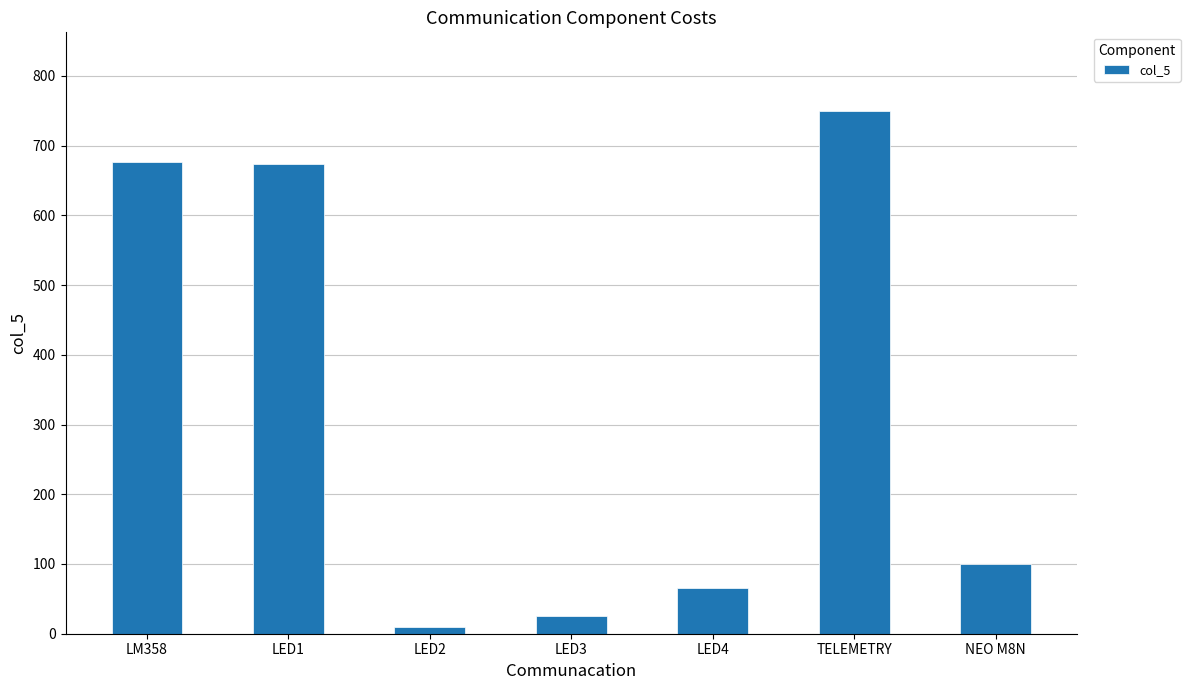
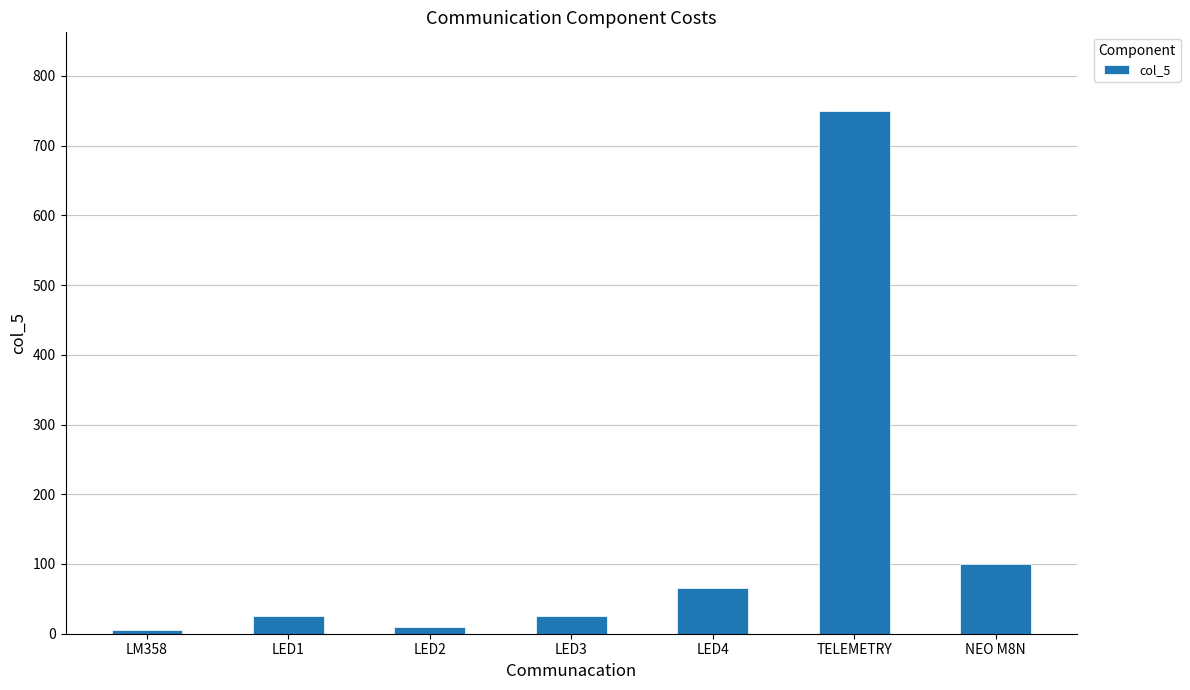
  {
-   "LM358": 680,
-   "LED1": 670,
+   "LM358": 10,
+   "LED1": 30,
    "LED2": 10,
    "LED3": 30,
    "LED4": 70,
    "TELEMETRY": 750,
    "NEO M8N": 100
  }
